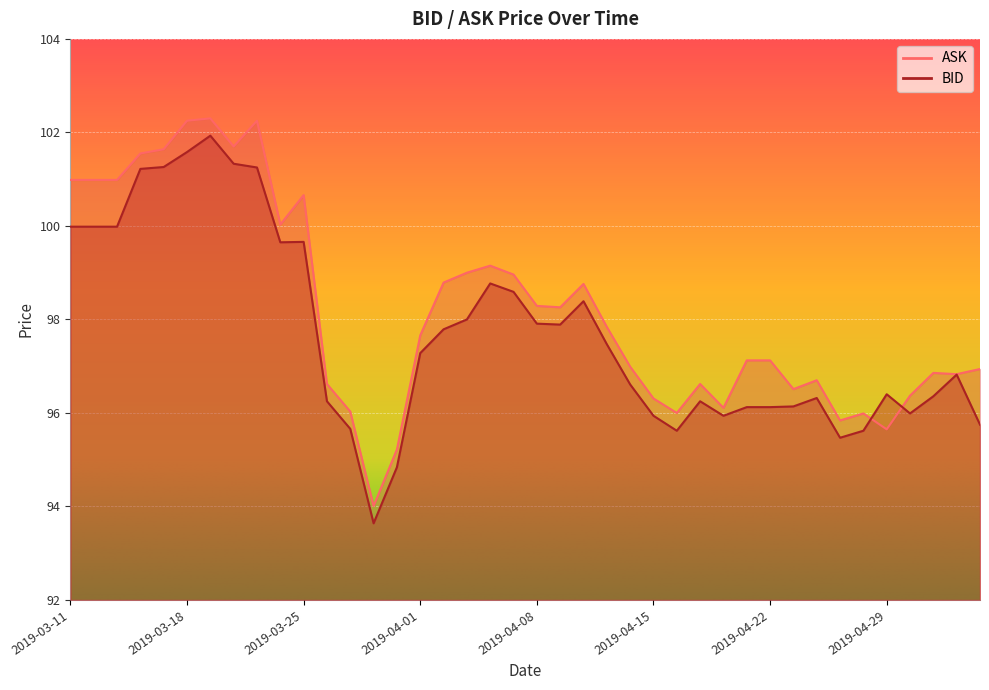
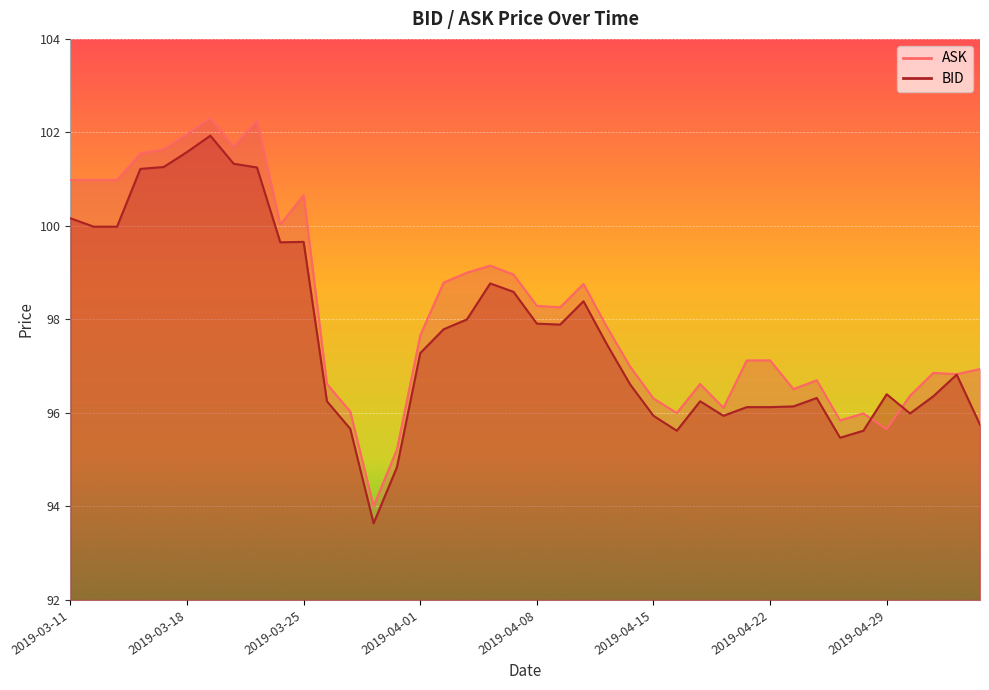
  {
    "ASK": {
      "2019-03-11": 101.0,
-     "2019-03-18": 102.3,
+     "2019-03-18": 102.0,
      "2019-03-25": 100.7,
      "2019-04-01": 97.7,
      "2019-04-08": 98.3,
      "2019-04-15": 96.3,
      "2019-04-22": 97.1,
      "2019-04-29": 95.7
    },
    "BID": {
-     "2019-03-11": 100.0,
+     "2019-03-11": 100.2,
      "2019-03-18": 101.6,
      "2019-03-25": 99.7,
      "2019-04-01": 97.3,
      "2019-04-08": 97.9,
      "2019-04-15": 95.9,
      "2019-04-22": 96.1,
      "2019-04-29": 96.4
    }
  }
